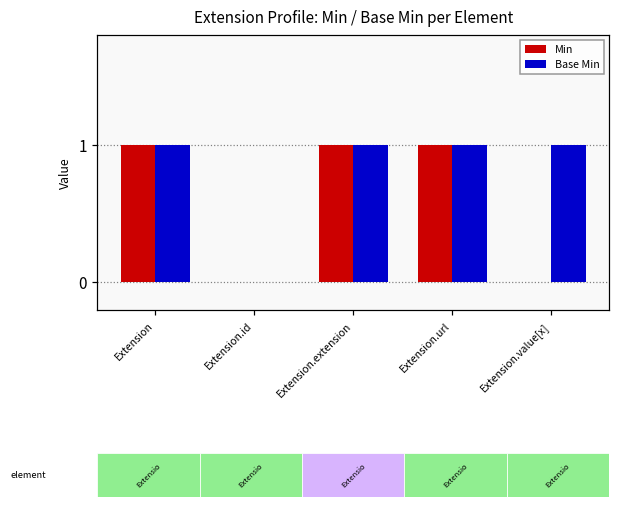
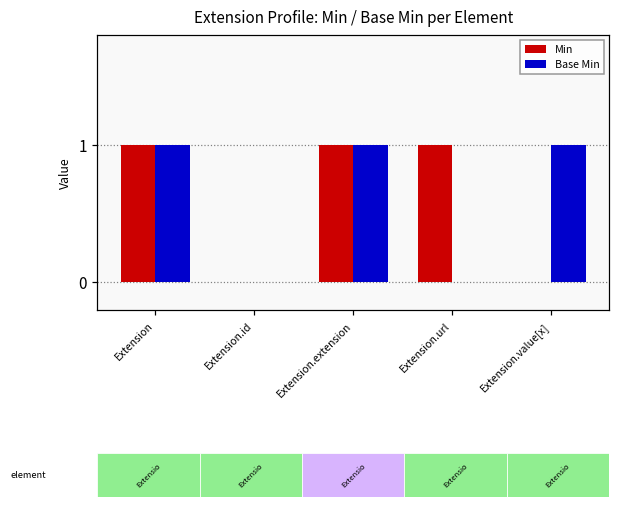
  {
    "Min": {
      "Extension": 1,
      "Extension.id": 0,
      "Extension.extension": 1,
      "Extension.url": 1,
      "Extension.value[x]": 0
    },
    "Base Min": {
      "Extension": 1,
      "Extension.id": 0,
      "Extension.extension": 1,
-     "Extension.url": 1,
+     "Extension.url": 0,
      "Extension.value[x]": 1
    }
  }
